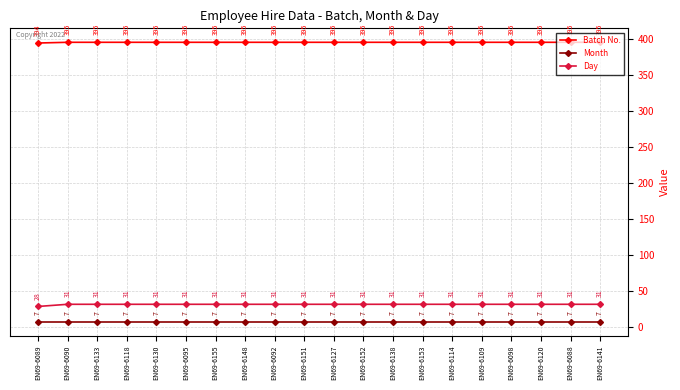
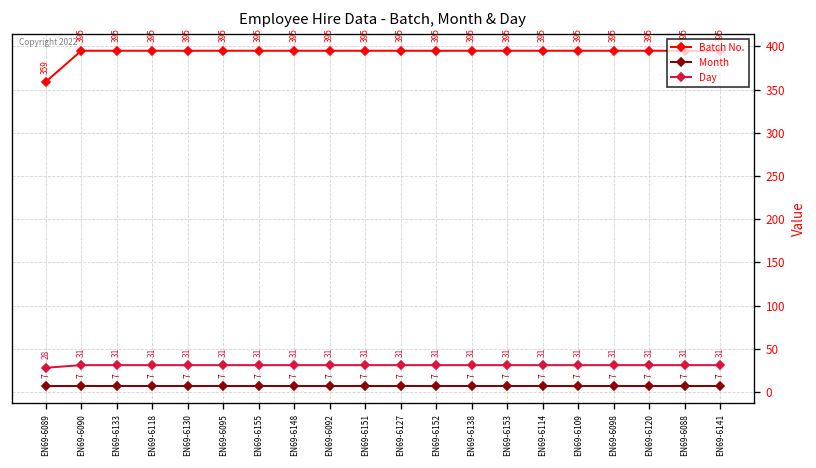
  {
    "Batch No.": {
-     "EN69-6089": 394,
+     "EN69-6089": 359,
      "EN69-6090": 395,
      "EN69-6133": 395,
      "EN69-6118": 395,
      "EN69-6130": 395,
      "EN69-6095": 395,
      "EN69-6155": 395,
      "EN69-6148": 395,
      "EN69-6092": 395,
      "EN69-6151": 395,
      "EN69-6127": 395,
      "EN69-6152": 395,
      "EN69-6138": 395,
      "EN69-6153": 395,
      "EN69-6114": 395,
      "EN69-6109": 395,
      "EN69-6098": 395,
      "EN69-6120": 395
    },
    "Month": {
      "EN69-6089": 7,
      "EN69-6090": 7,
      "EN69-6133": 7,
      "EN69-6118": 7,
      "EN69-6130": 7,
      "EN69-6095": 7,
      "EN69-6155": 7,
      "EN69-6148": 7,
      "EN69-6092": 7,
      "EN69-6151": 7,
      "EN69-6127": 7,
      "EN69-6152": 7,
      "EN69-6138": 7,
      "EN69-6153": 7,
      "EN69-6114": 7,
      "EN69-6109": 7,
      "EN69-6098": 7,
      "EN69-6120": 7,
      "EN69-6088": 7,
      "EN69-6141": 7
    },
    "Day": {
      "EN69-6089": 28,
      "EN69-6090": 31,
      "EN69-6133": 31,
      "EN69-6118": 31,
      "EN69-6130": 31,
      "EN69-6095": 31,
      "EN69-6155": 31,
      "EN69-6148": 31,
      "EN69-6092": 31,
      "EN69-6151": 31,
      "EN69-6127": 31,
      "EN69-6152": 31,
      "EN69-6138": 31,
      "EN69-6153": 31,
      "EN69-6114": 31,
      "EN69-6109": 31,
      "EN69-6098": 31,
      "EN69-6120": 31,
      "EN69-6088": 31,
      "EN69-6141": 31
    }
  }
